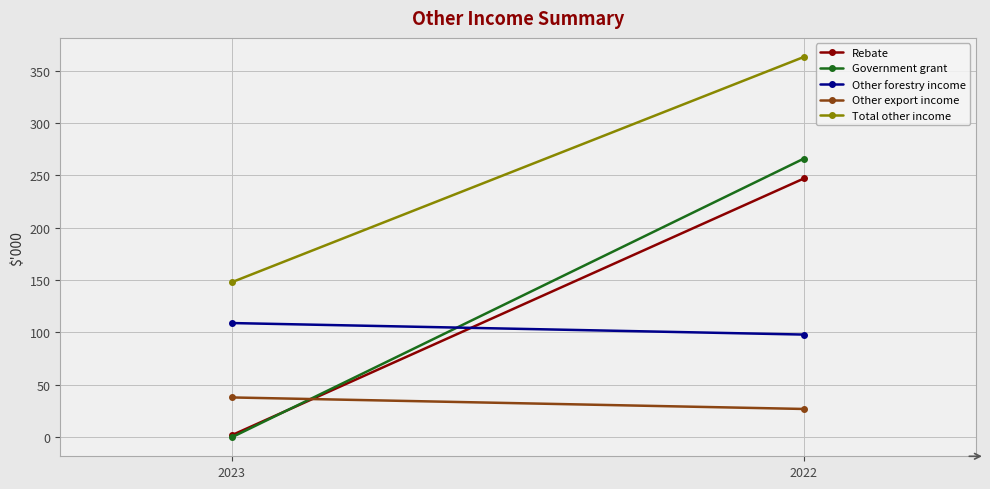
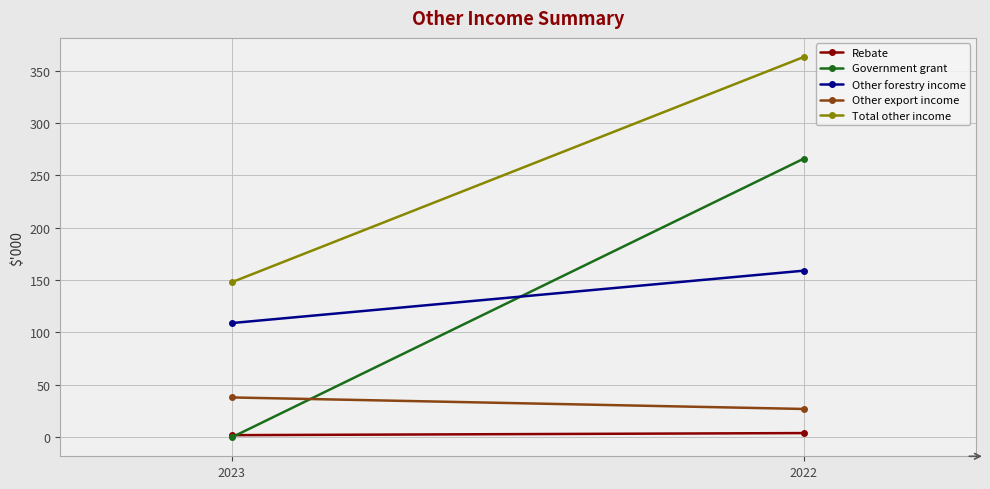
  {
    "Rebate": {
-     "2022": 247
+     "2022": 4
    },
    "Government grant": {
      "2022": 266
    },
    "Other forestry income": {
      "2023": 109,
-     "2022": 98
+     "2022": 159
    },
    "Other export income": {
      "2023": 38,
      "2022": 27
    },
    "Total other income": {
      "2023": 148,
      "2022": 363
    }
  }
